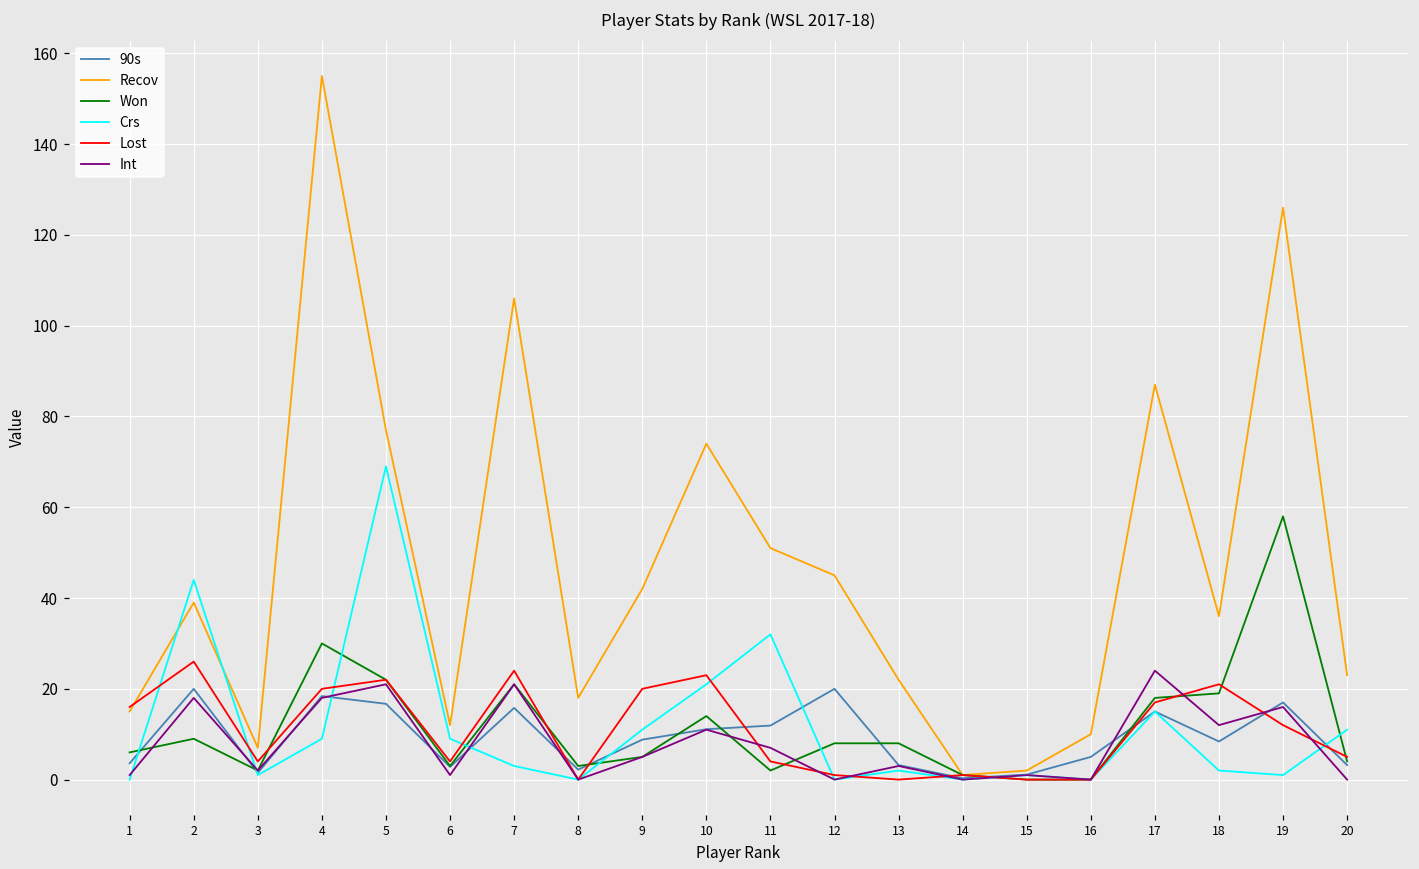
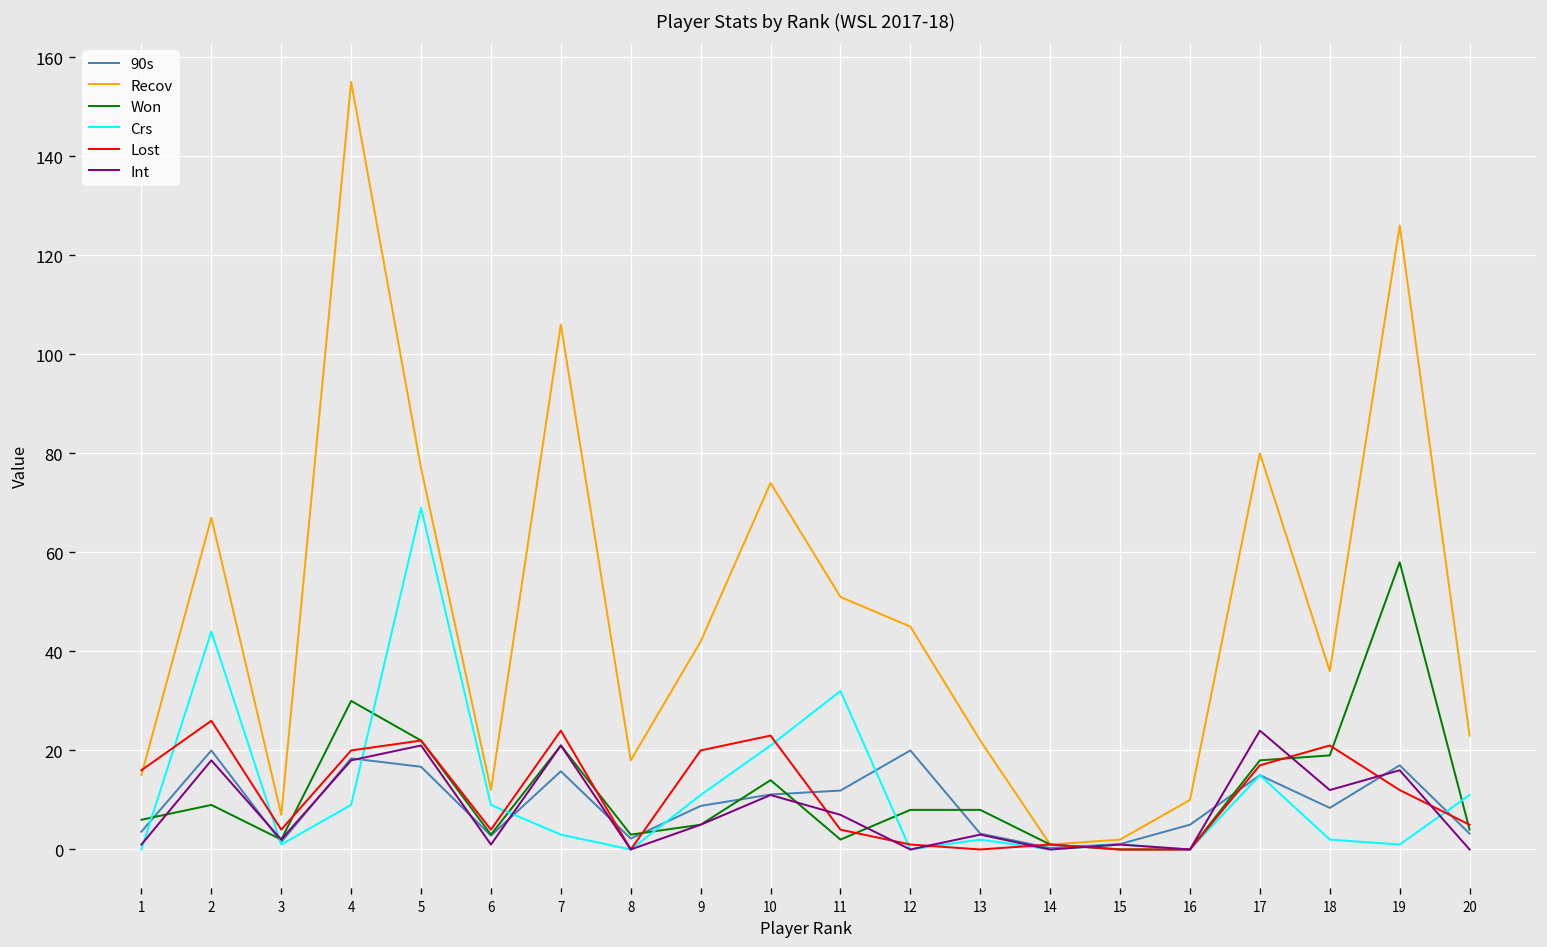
  {
    "90s": {
      "1": 4,
      "2": 20,
      "5": 17,
      "7": 16,
      "8": 2,
      "9": 9,
      "11": 12,
      "12": 20,
      "16": 5,
      "18": 8,
      "19": 17,
      "20": 3
    },
    "Recov": {
      "1": 15,
-     "2": 39,
+     "2": 67,
      "3": 7,
      "4": 155,
      "5": 77,
      "6": 12,
      "7": 106,
      "8": 18,
      "9": 42,
      "10": 74,
      "11": 51,
      "12": 45,
      "13": 22,
      "15": 2,
      "16": 10,
-     "17": 87,
+     "17": 80,
      "18": 36,
      "19": 126,
      "20": 23
    },
    "Won": {
      "1": 6,
      "2": 9,
      "4": 30,
      "8": 3,
      "10": 14,
      "11": 2,
      "12": 8,
      "13": 8,
      "17": 18,
      "18": 19,
      "19": 58,
      "20": 4
    },
    "Crs": {
      "1": 0,
      "2": 44,
      "4": 9,
      "5": 69,
      "6": 9,
      "7": 3,
      "9": 11,
      "10": 21,
      "11": 32,
      "13": 2,
      "18": 2,
      "19": 1,
      "20": 11
    },
    "Lost": {
      "1": 16,
      "2": 26,
      "3": 4,
      "4": 20,
      "6": 4,
      "7": 24,
      "9": 20,
      "10": 23,
      "11": 4,
      "12": 1,
      "13": 0,
      "17": 17,
      "18": 21,
      "19": 12,
      "20": 5
    },
    "Int": {
      "1": 1,
      "2": 18,
      "5": 21,
      "6": 1,
      "11": 7,
      "17": 24,
      "18": 12,
      "19": 16,
      "20": 0
    }
  }
